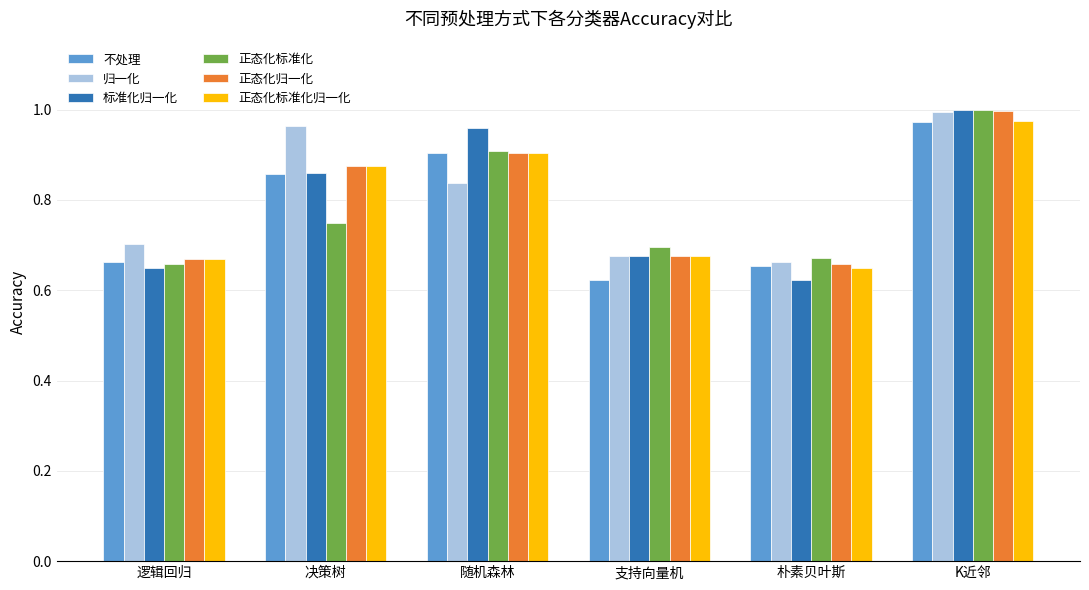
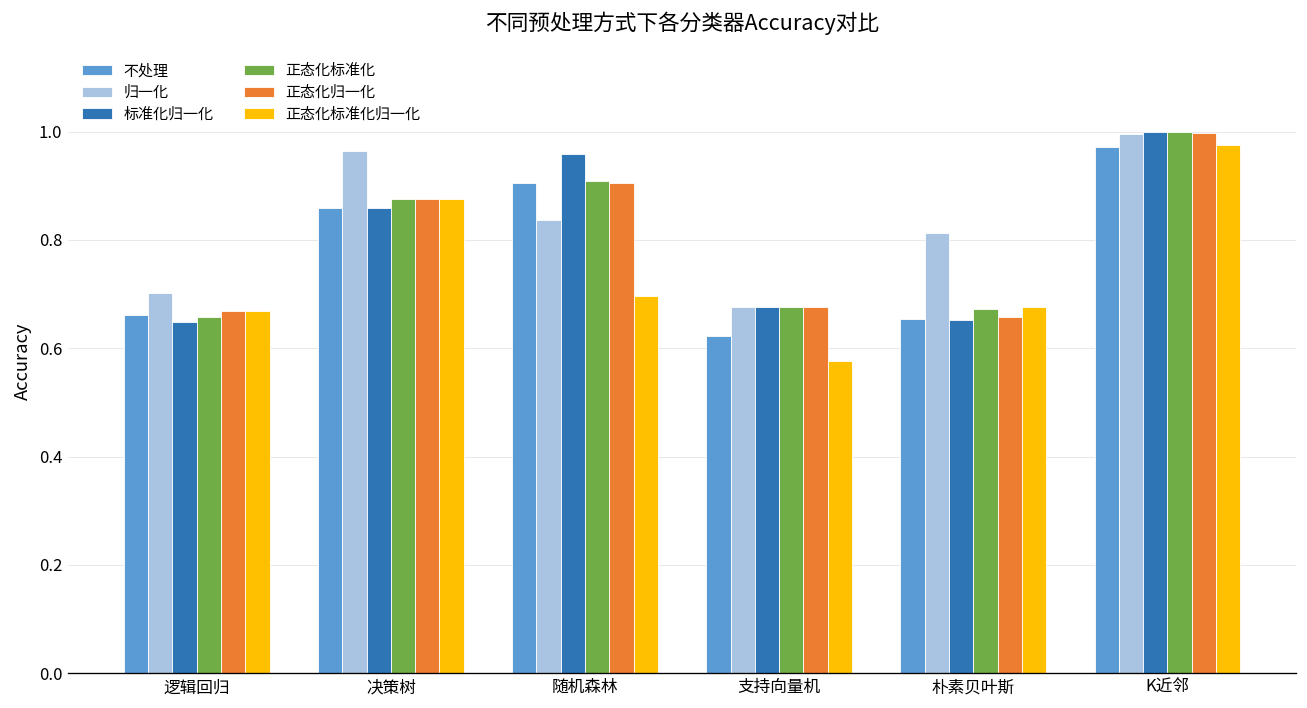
  {
    "不处理": {
      "逻辑回归": 0.66,
      "决策树": 0.86,
      "随机森林": 0.90,
      "支持向量机": 0.62,
      "朴素贝叶斯": 0.65,
      "K近邻": 0.97
    },
    "归一化": {
      "逻辑回归": 0.70,
      "决策树": 0.96,
      "随机森林": 0.84,
      "支持向量机": 0.68,
-     "朴素贝叶斯": 0.66,
+     "朴素贝叶斯": 0.81,
      "K近邻": 1.00
    },
    "标准化归一化": {
      "逻辑回归": 0.65,
      "决策树": 0.86,
      "随机森林": 0.96,
      "支持向量机": 0.68,
-     "朴素贝叶斯": 0.62,
+     "朴素贝叶斯": 0.65,
      "K近邻": 1.00
    },
    "正态化标准化": {
      "逻辑回归": 0.66,
-     "决策树": 0.75,
+     "决策树": 0.87,
      "随机森林": 0.91,
-     "支持向量机": 0.70,
+     "支持向量机": 0.68,
      "朴素贝叶斯": 0.67,
      "K近邻": 1.00
    },
    "正态化归一化": {
      "逻辑回归": 0.67,
      "决策树": 0.87,
      "随机森林": 0.90,
      "支持向量机": 0.68,
      "朴素贝叶斯": 0.66,
      "K近邻": 1.00
    },
    "正态化标准化归一化": {
      "逻辑回归": 0.67,
      "决策树": 0.87,
-     "随机森林": 0.90,
-     "支持向量机": 0.68,
-     "朴素贝叶斯": 0.65,
+     "随机森林": 0.70,
+     "支持向量机": 0.58,
+     "朴素贝叶斯": 0.68,
      "K近邻": 0.98
    }
  }
